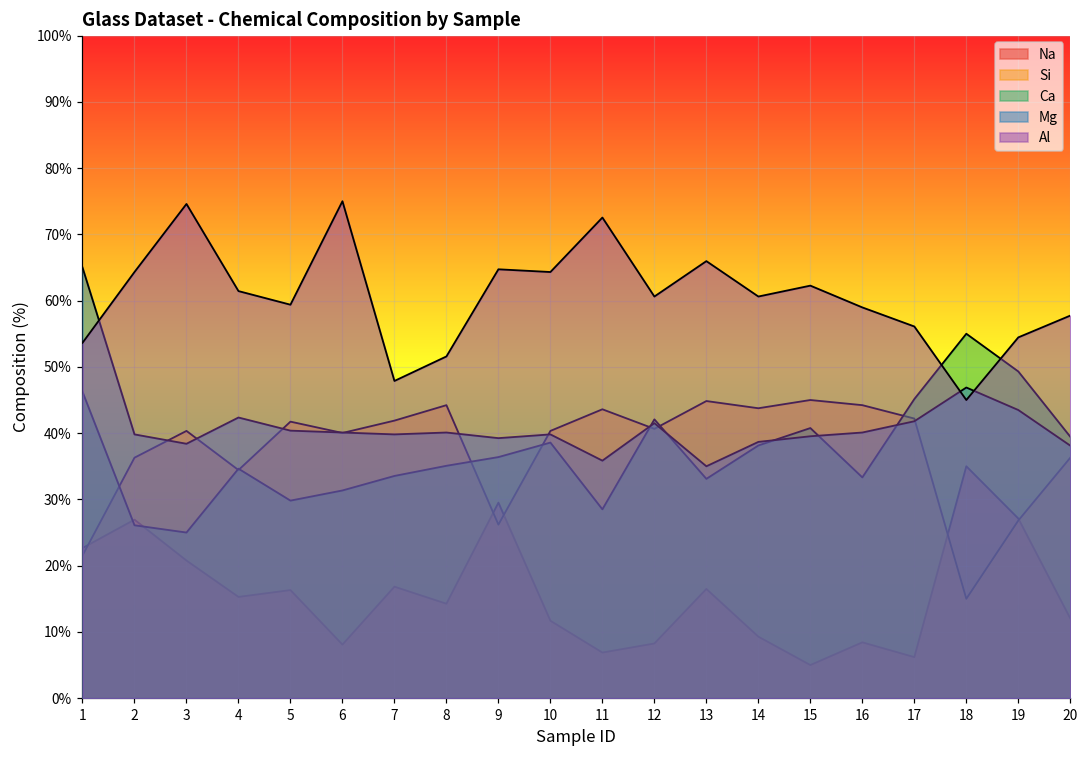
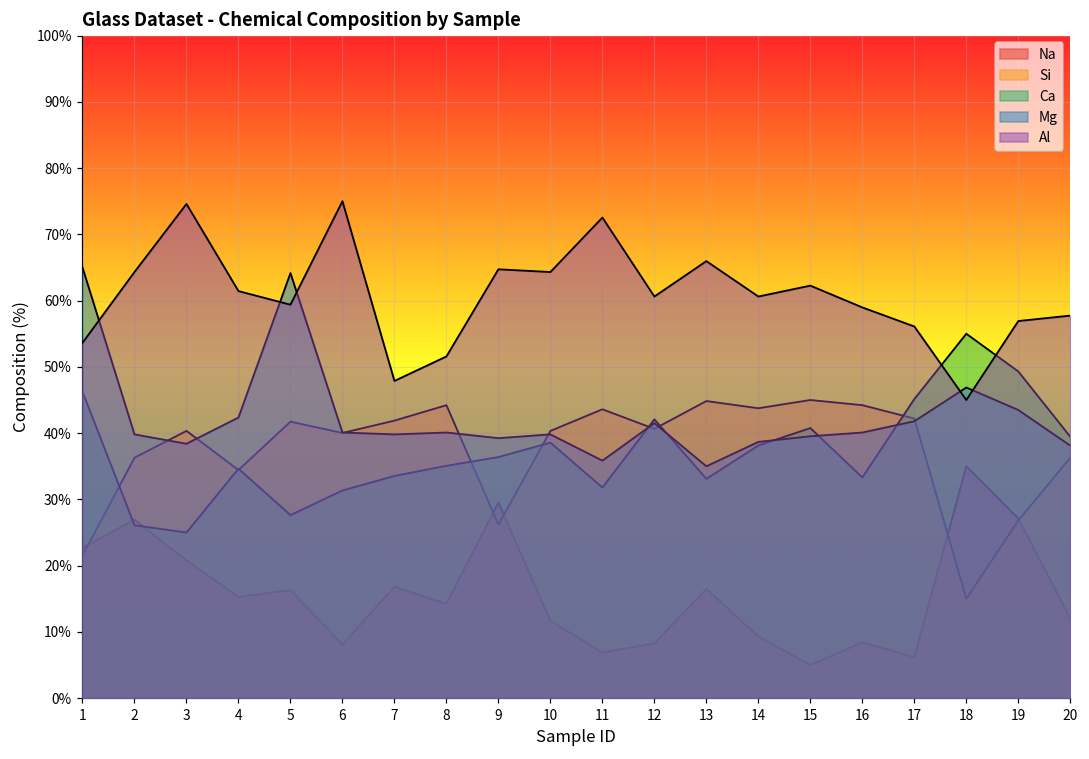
  {
    "Na": {
      "1": "23%",
      "2": "27%",
      "3": "21%",
      "4": "15%",
      "5": "16%",
      "6": "8%",
      "7": "17%",
      "8": "14%",
      "9": "30%",
      "10": "12%",
      "11": "7%",
      "12": "8%",
      "13": "16%",
      "14": "9%",
      "15": "5%",
      "16": "8%",
      "17": "6%",
      "18": "35%",
      "20": "12%"
    },
    "Si": {
      "1": "22%",
      "2": "36%",
      "3": "40%",
      "5": "42%",
      "7": "42%",
      "8": "44%",
      "9": "26%",
      "10": "40%",
      "11": "44%",
      "12": "41%",
      "13": "45%",
      "14": "44%",
      "15": "45%",
      "16": "44%",
      "18": "15%",
      "20": "36%"
    },
    "Ca": {
      "1": "46%",
      "2": "26%",
      "3": "25%",
-     "5": "30%",
+     "5": "28%",
      "6": "31%",
      "7": "34%",
      "8": "35%",
      "9": "36%",
      "10": "39%",
-     "11": "29%",
+     "11": "32%",
      "12": "42%",
      "13": "33%",
      "14": "38%",
      "15": "41%",
      "16": "33%",
      "17": "45%",
      "18": "55%",
      "19": "49%",
      "20": "39%"
    },
    "Mg": {
      "1": "65%",
      "2": "40%",
      "3": "38%",
      "4": "42%",
-     "5": "40%",
+     "5": "64%",
      "7": "40%",
      "8": "40%",
      "9": "39%",
      "10": "40%",
      "11": "36%",
      "12": "42%",
      "13": "35%",
      "14": "39%",
      "15": "40%",
      "16": "40%",
      "18": "47%",
      "19": "43%",
      "20": "38%"
    },
    "Al": {
      "1": "54%",
      "2": "64%",
      "3": "75%",
      "4": "61%",
      "5": "59%",
      "6": "75%",
      "7": "48%",
      "8": "52%",
      "9": "65%",
      "10": "64%",
      "11": "73%",
      "12": "61%",
      "13": "66%",
      "14": "61%",
      "15": "62%",
      "16": "59%",
      "17": "56%",
      "18": "45%",
-     "19": "54%",
+     "19": "57%",
      "20": "58%"
    }
  }
